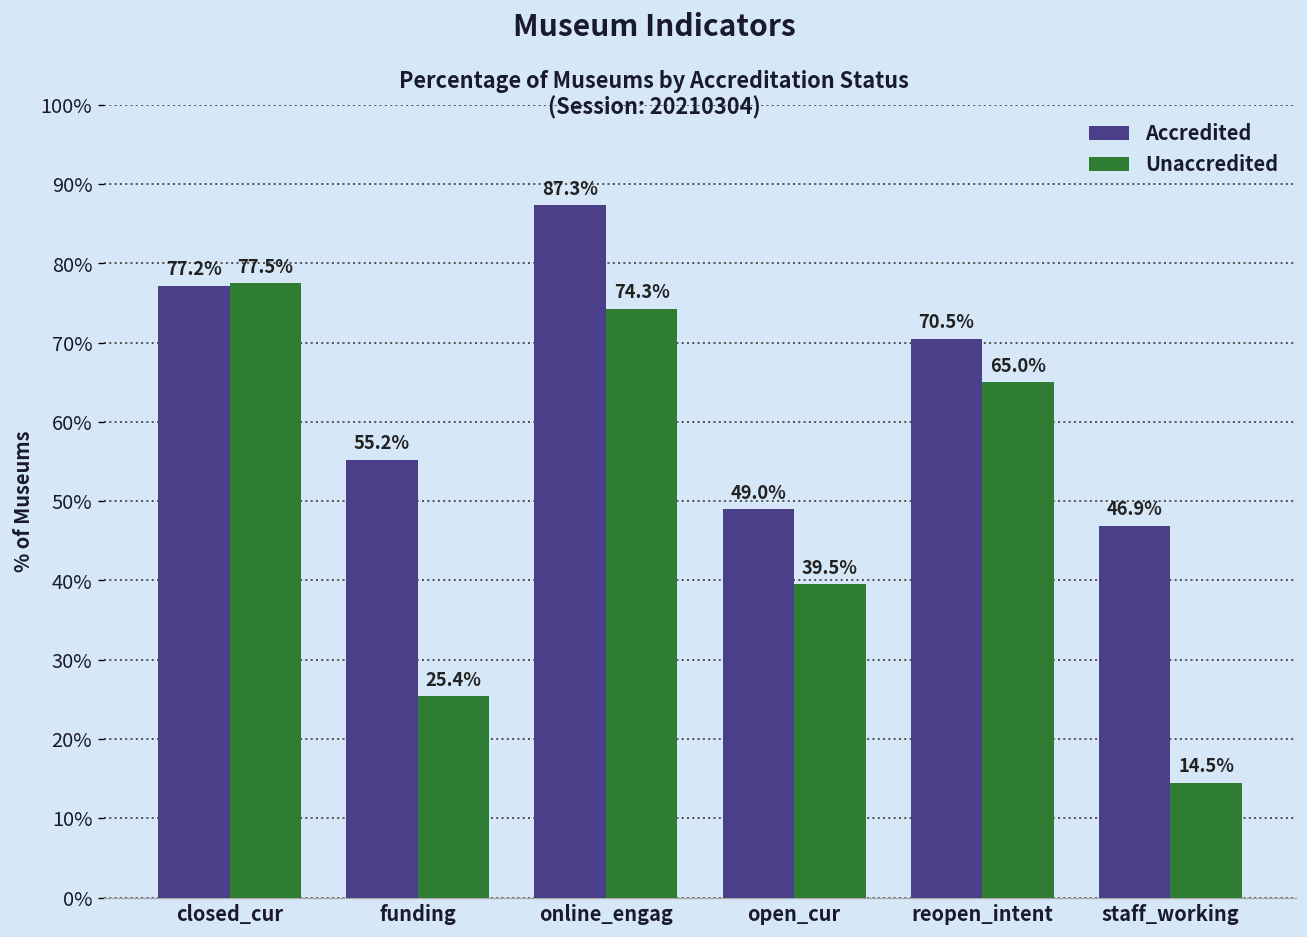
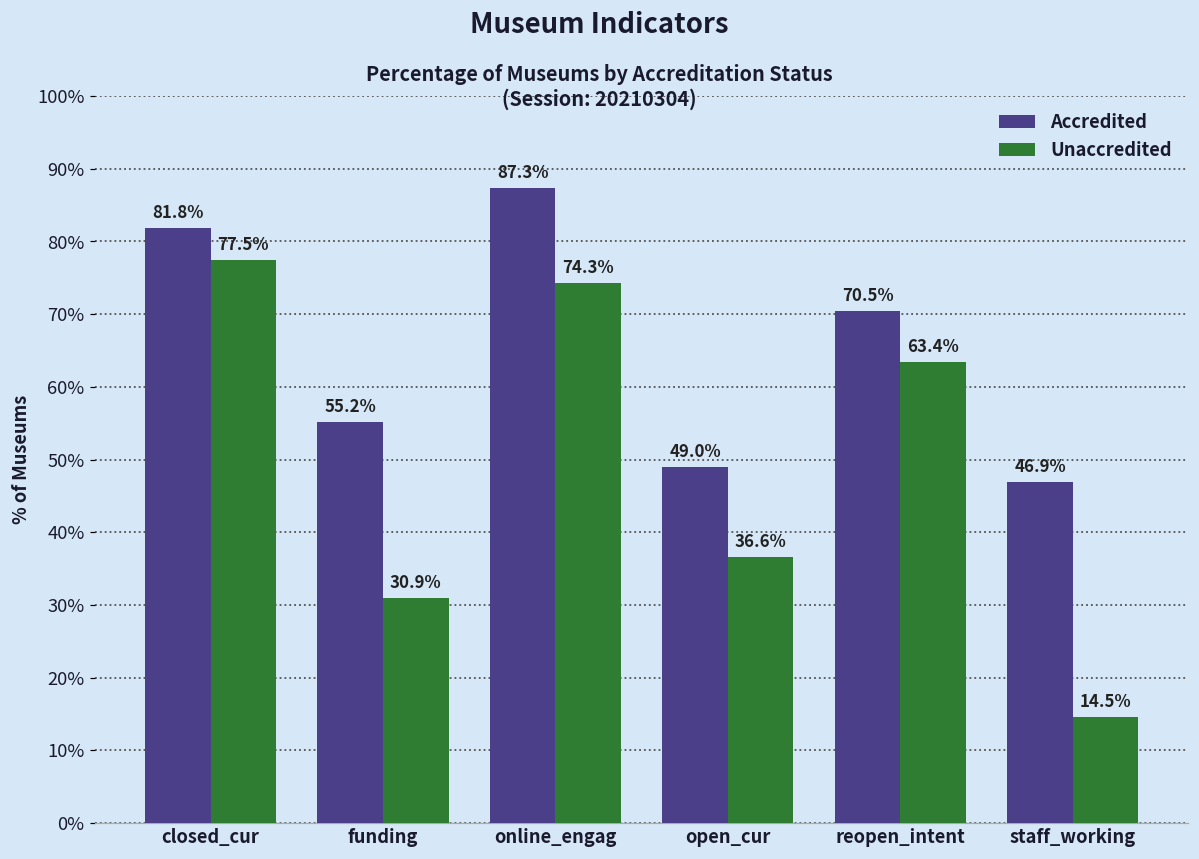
  {
    "Accredited": {
-     "closed_cur": "77.2%",
+     "closed_cur": "81.8%",
      "funding": "55.2%",
      "online_engag": "87.3%",
      "open_cur": "49.0%",
      "reopen_intent": "70.5%",
      "staff_working": "46.9%"
    },
    "Unaccredited": {
      "closed_cur": "77.5%",
-     "funding": "25.4%",
+     "funding": "30.9%",
      "online_engag": "74.3%",
-     "open_cur": "39.5%",
-     "reopen_intent": "65.0%",
+     "open_cur": "36.6%",
+     "reopen_intent": "63.4%",
      "staff_working": "14.5%"
    }
  }
